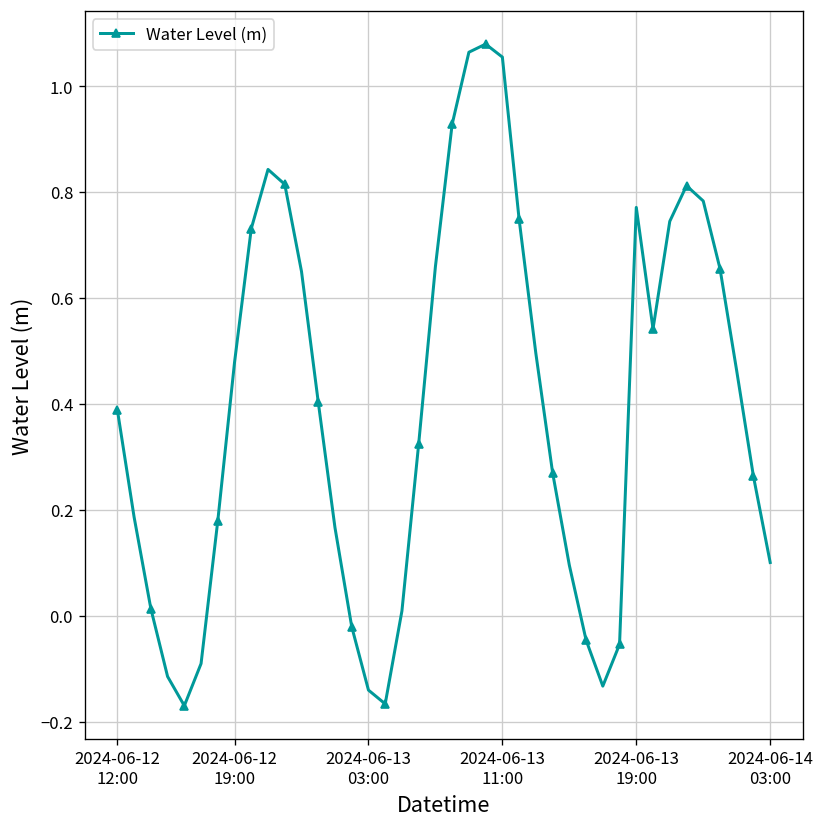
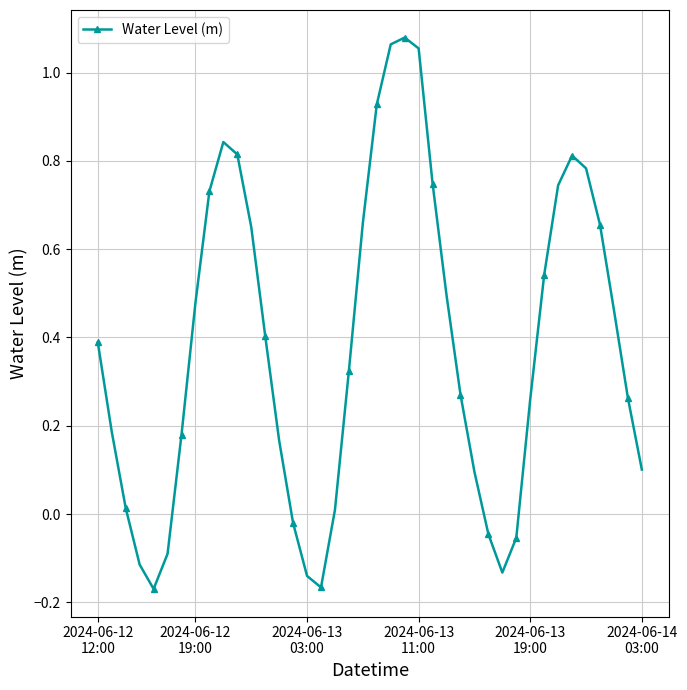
  {
    "2024-06-12 12:00": 0.39,
    "2024-06-12 19:00": 0.48,
    "2024-06-13 03:00": -0.14,
    "2024-06-13 11:00": 1.05,
-   "2024-06-13 19:00": 0.77,
+   "2024-06-13 19:00": 0.26,
    "2024-06-14 03:00": 0.10
  }
